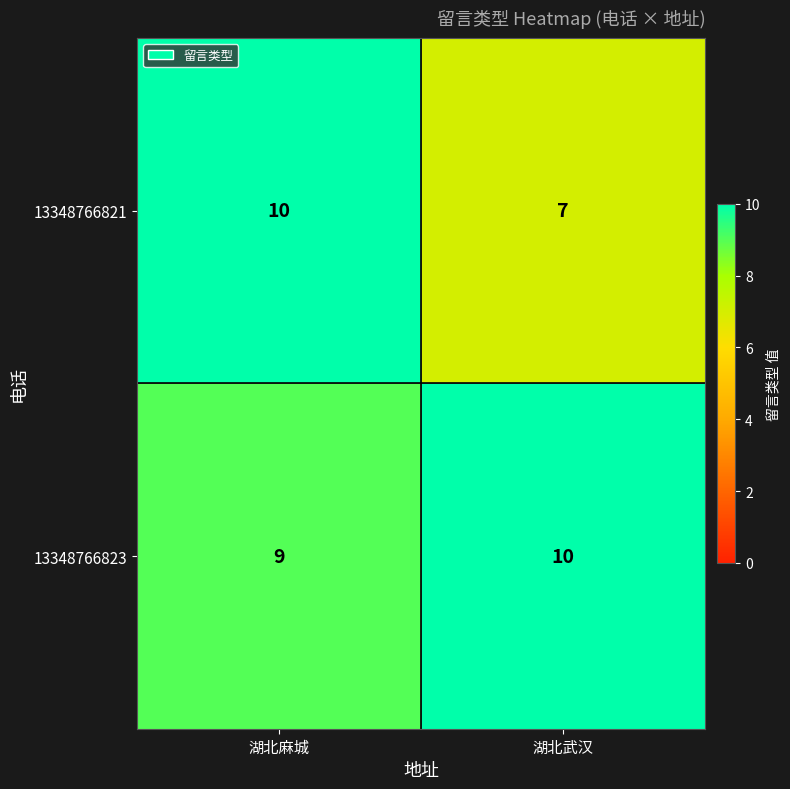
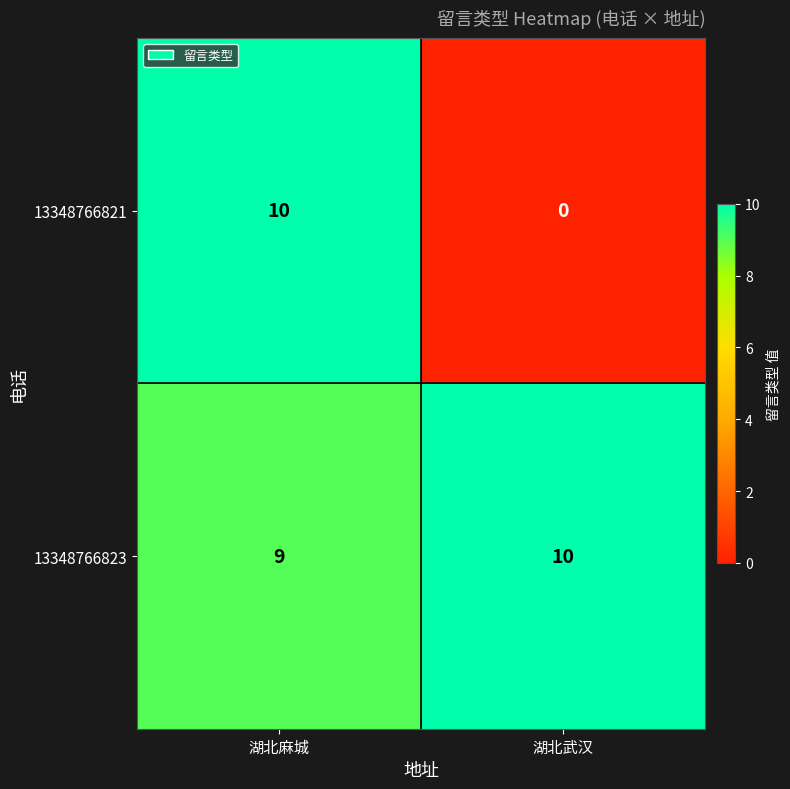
  {
    "13348766821": {
      "湖北麻城": 10,
-     "湖北武汉": 7
+     "湖北武汉": 0
    },
    "13348766823": {
      "湖北麻城": 9,
      "湖北武汉": 10
    }
  }
